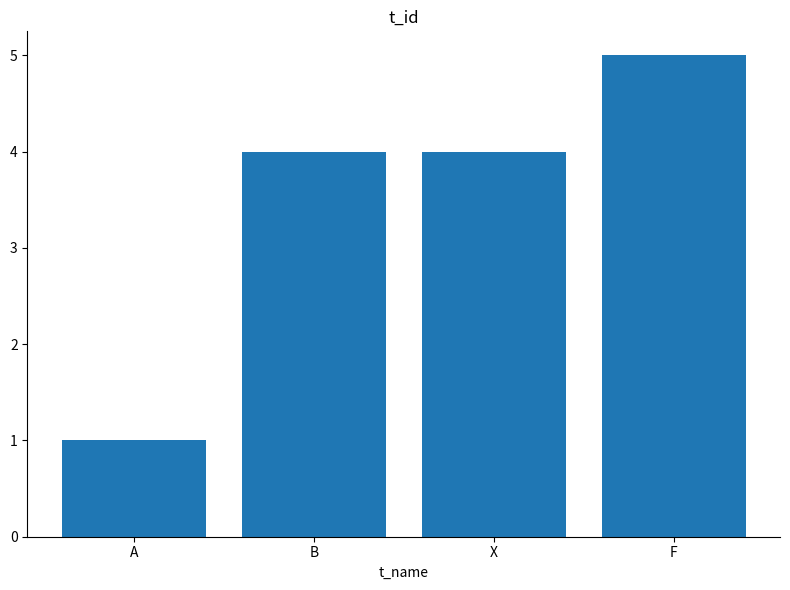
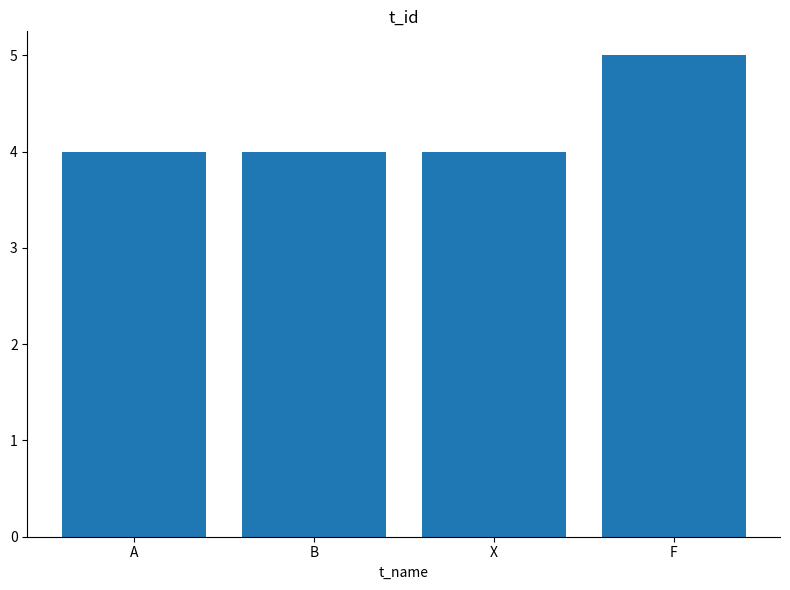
  {
-   "A": 1,
+   "A": 4,
    "B": 4,
    "X": 4,
    "F": 5
  }
